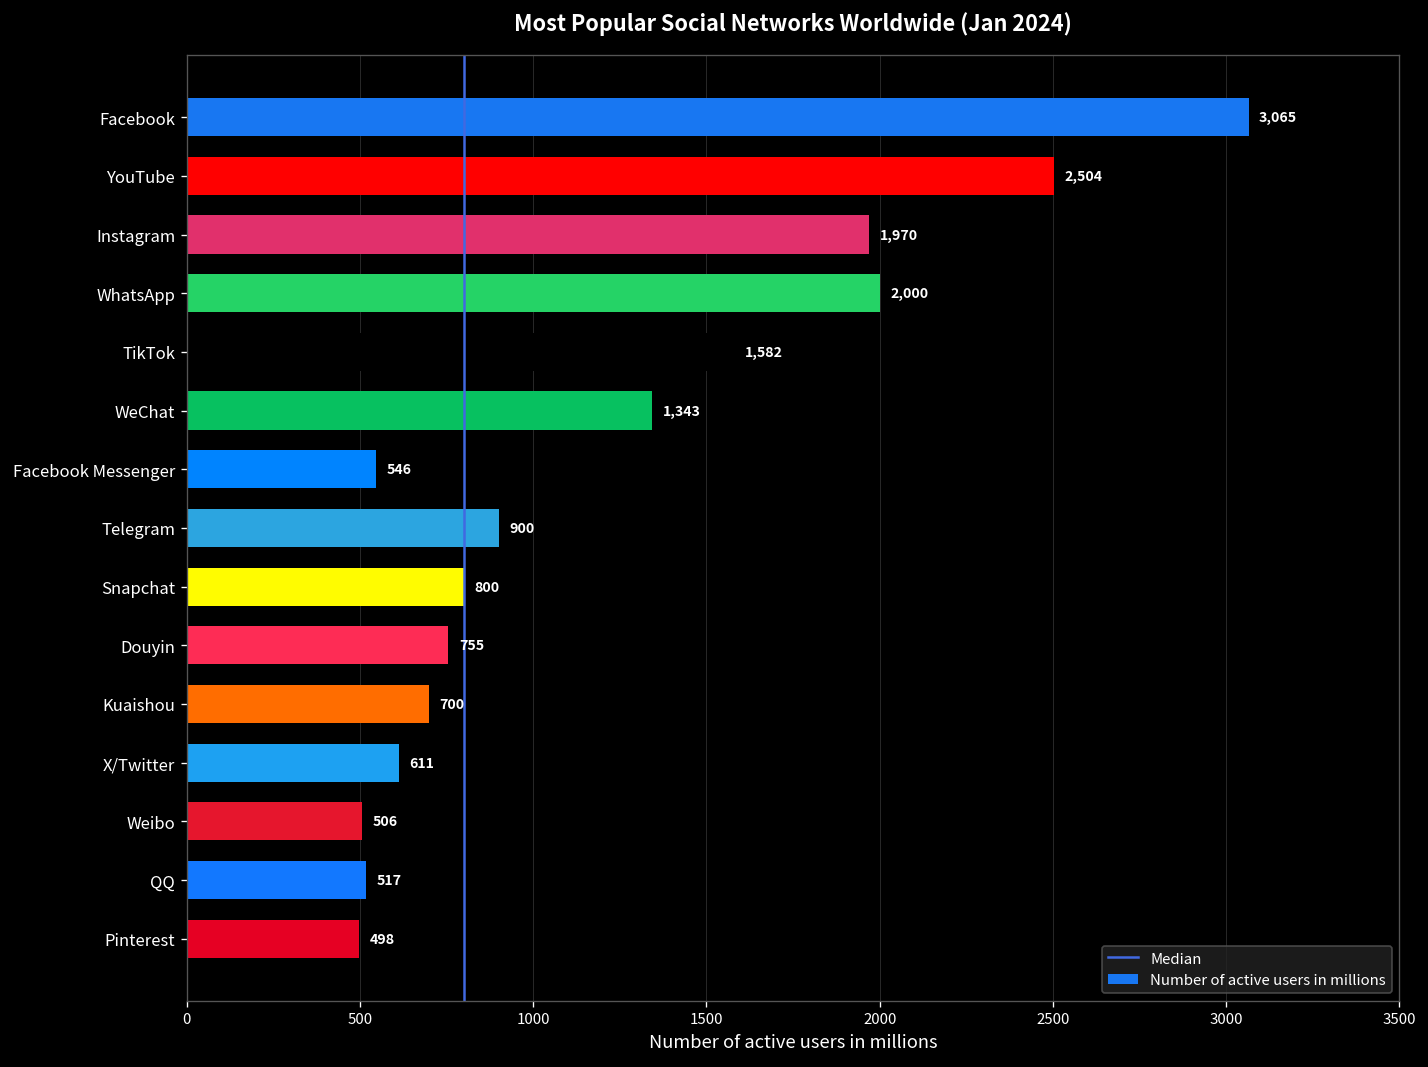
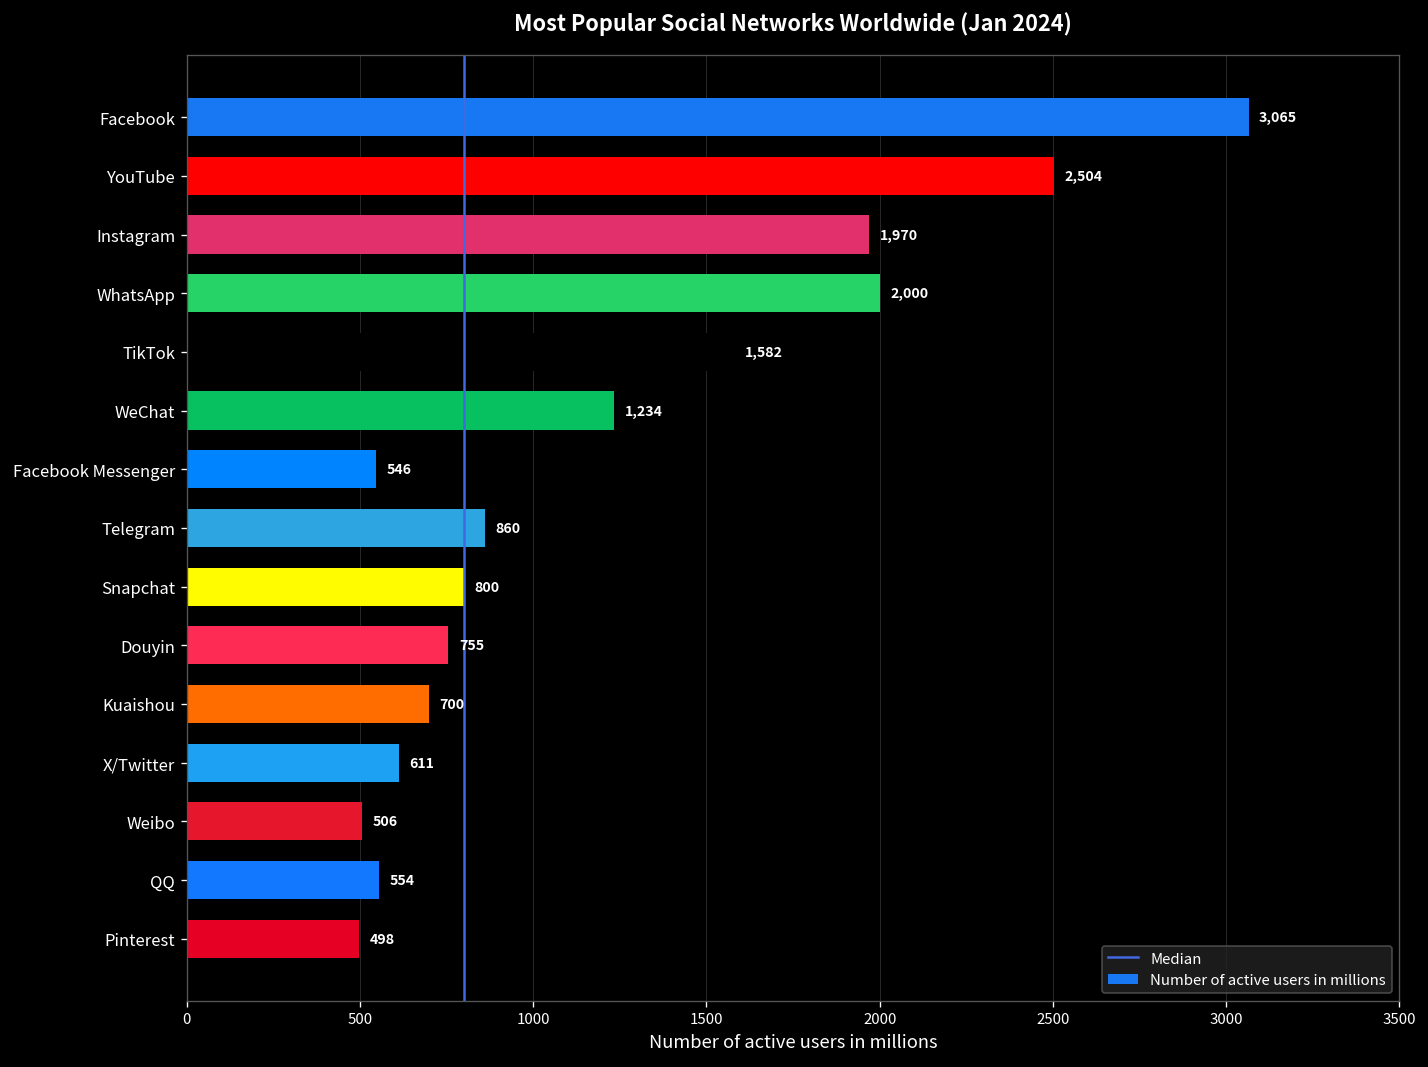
  {
    "Facebook": "3,065",
    "YouTube": "2,504",
    "Instagram": "1,970",
    "WhatsApp": "2,000",
    "TikTok": "1,582",
-   "WeChat": "1,343",
+   "WeChat": "1,234",
    "Facebook Messenger": "546",
-   "Telegram": "900",
+   "Telegram": "860",
    "Snapchat": "800",
    "Douyin": "755",
    "Kuaishou": "700",
    "X/Twitter": "611",
    "Weibo": "506",
-   "QQ": "517",
+   "QQ": "554",
    "Pinterest": "498"
  }
